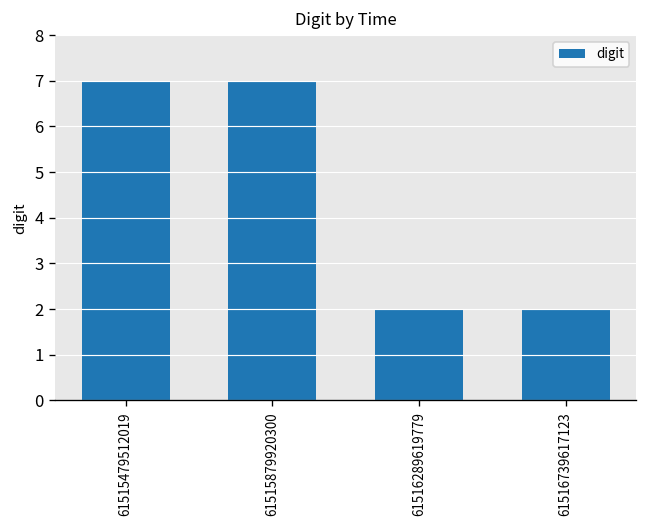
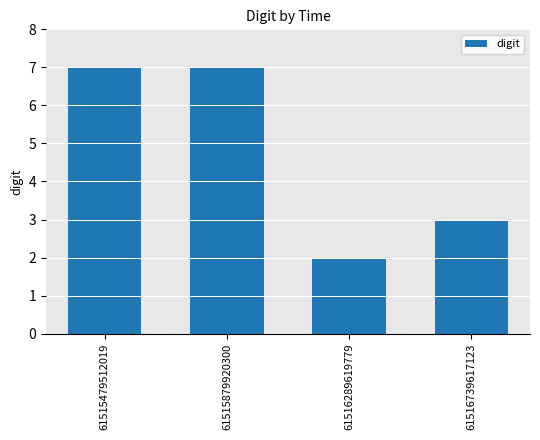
  {
    "61515479512019": 7,
    "61515879920300": 7,
    "61516289619779": 2,
-   "61516739617123": 2
+   "61516739617123": 3
  }
